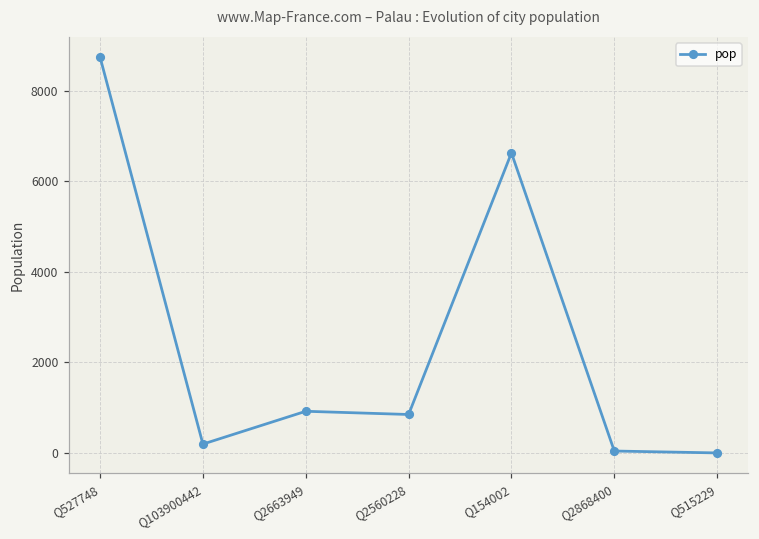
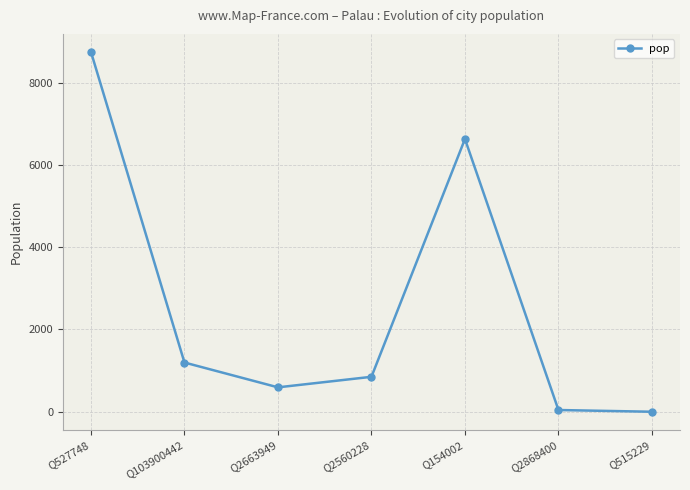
  {
    "Q527748": 8700,
-   "Q103900442": 200,
-   "Q2663949": 900,
+   "Q103900442": 1200,
+   "Q2663949": 600,
    "Q2560228": 800,
    "Q154002": 6600,
    "Q2868400": 0,
    "Q515229": 0
  }
